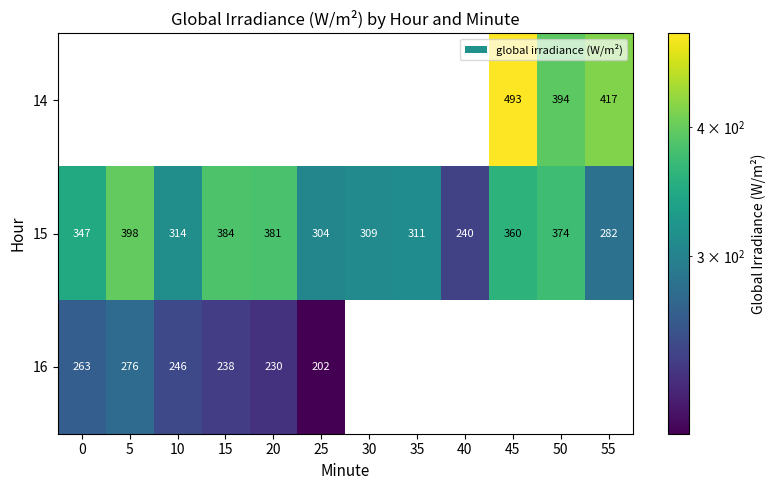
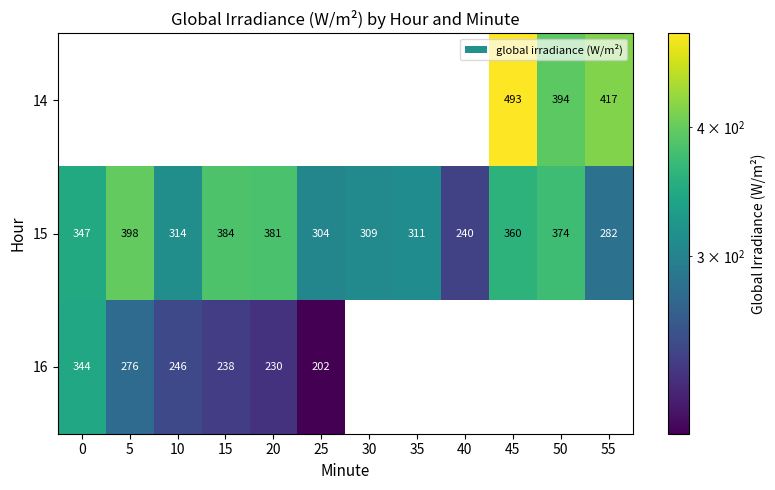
  {
    "14": {
      "45": 493,
      "50": 394,
      "55": 417
    },
    "15": {
      "0": 347,
      "5": 398,
      "10": 314,
      "15": 384,
      "20": 381,
      "25": 304,
      "30": 309,
      "35": 311,
      "40": 240,
      "45": 360,
      "50": 374,
      "55": 282
    },
    "16": {
-     "0": 263,
+     "0": 344,
      "5": 276,
      "10": 246,
      "15": 238,
      "20": 230,
      "25": 202
    }
  }
